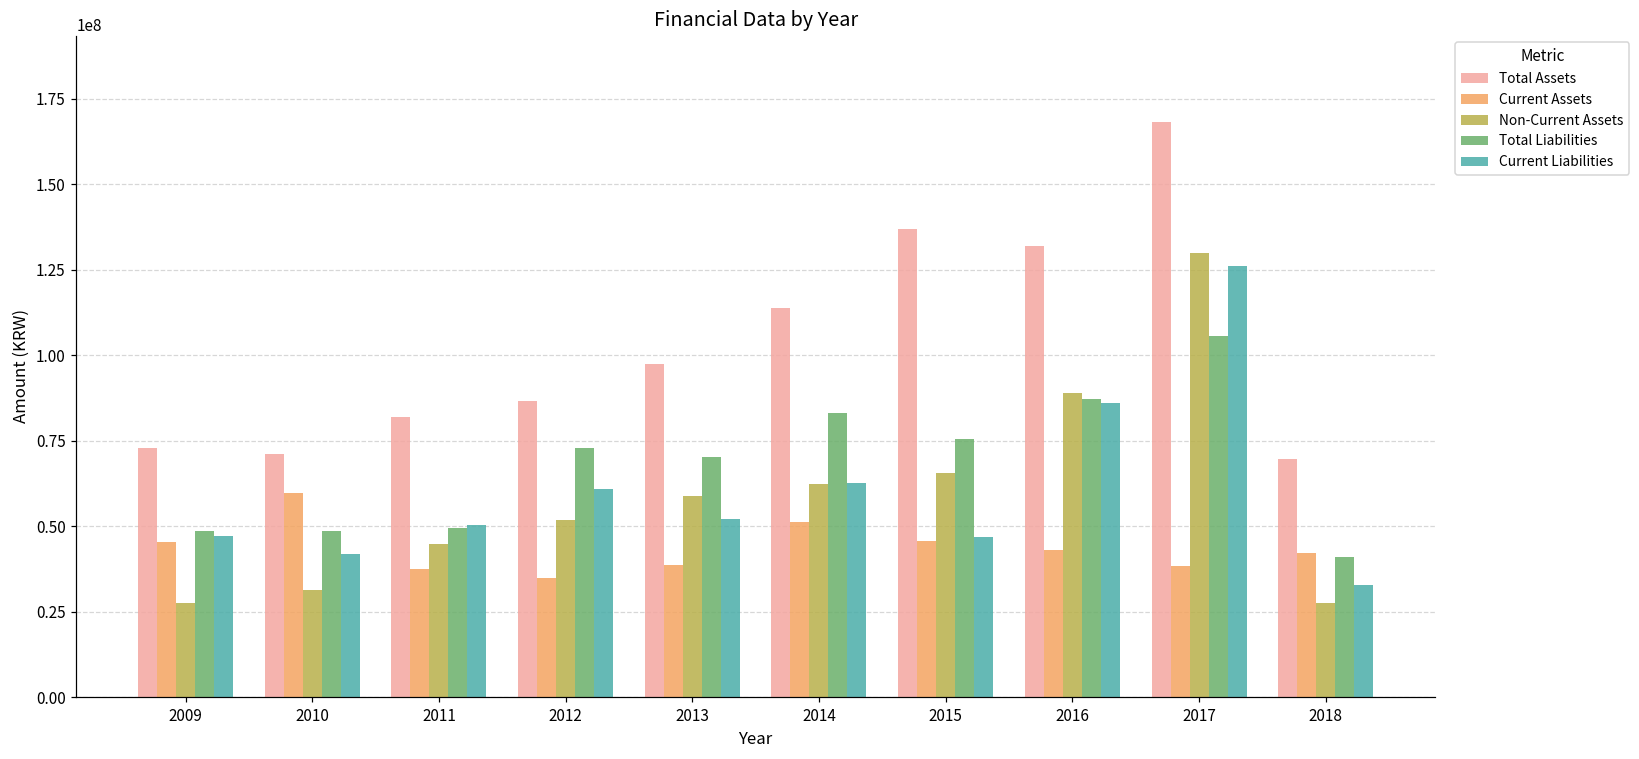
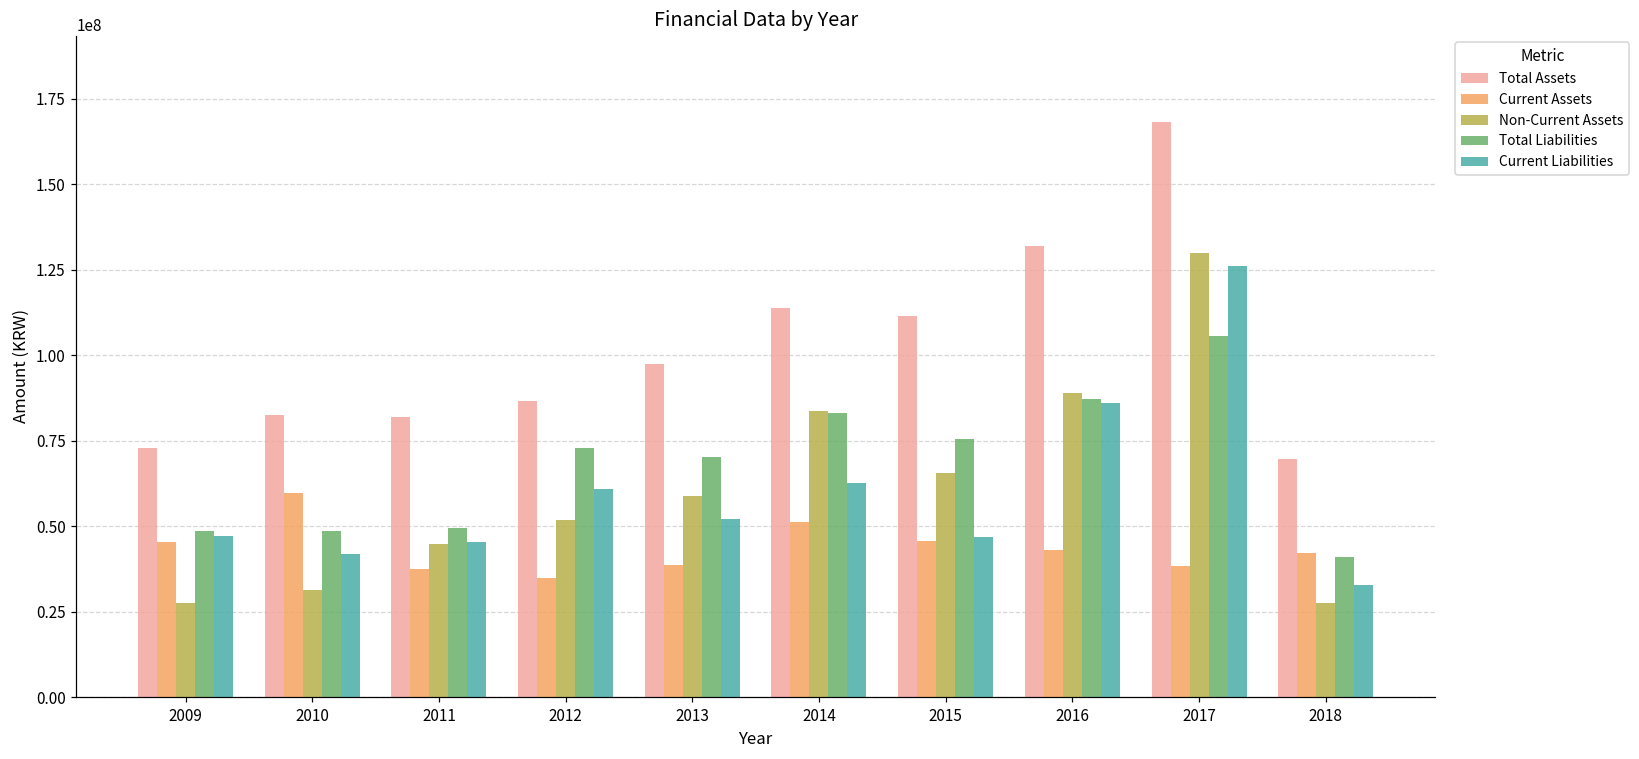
  {
    "Total Assets": {
      "2009": 73000000,
-     "2010": 71000000,
+     "2010": 83000000,
      "2011": 82000000,
      "2012": 87000000,
      "2013": 98000000,
      "2014": 114000000,
-     "2015": 137000000,
+     "2015": 111000000,
      "2016": 132000000,
      "2017": 168000000,
      "2018": 70000000
    },
    "Current Assets": {
      "2009": 45000000,
      "2010": 60000000,
      "2011": 37000000,
      "2012": 35000000,
      "2013": 39000000,
      "2014": 51000000,
      "2015": 46000000,
      "2016": 43000000,
      "2017": 38000000,
      "2018": 42000000
    },
    "Non-Current Assets": {
      "2009": 28000000,
      "2010": 31000000,
      "2011": 45000000,
      "2012": 52000000,
      "2013": 59000000,
-     "2014": 62000000,
+     "2014": 84000000,
      "2015": 66000000,
      "2016": 89000000,
      "2017": 130000000,
      "2018": 27000000
    },
    "Total Liabilities": {
      "2009": 48000000,
      "2010": 49000000,
      "2011": 49000000,
      "2012": 73000000,
      "2013": 70000000,
      "2014": 83000000,
      "2015": 76000000,
      "2016": 87000000,
      "2017": 106000000,
      "2018": 41000000
    },
    "Current Liabilities": {
      "2009": 47000000,
      "2010": 42000000,
-     "2011": 50000000,
+     "2011": 46000000,
      "2012": 61000000,
      "2013": 52000000,
      "2014": 63000000,
      "2015": 47000000,
      "2016": 86000000,
      "2017": 126000000,
      "2018": 33000000
    }
  }
